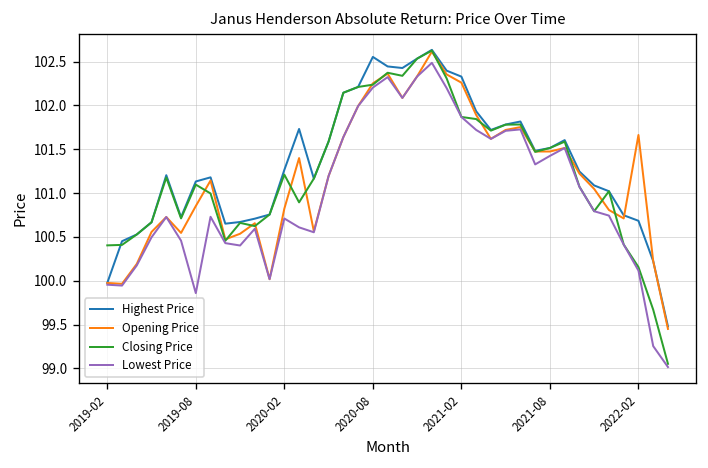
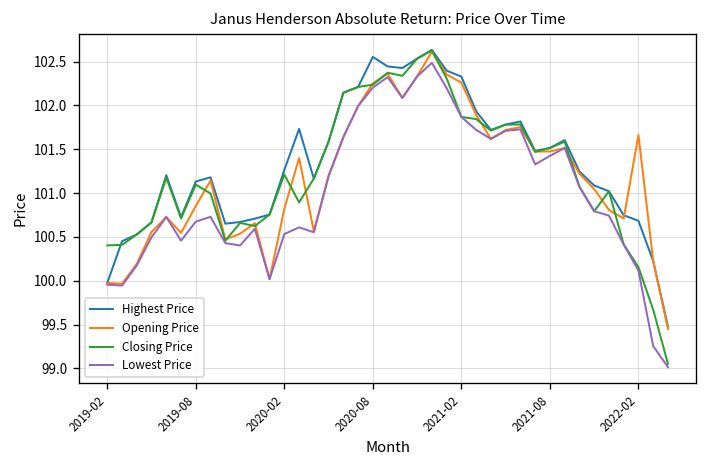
  {
    "Highest Price": {
      "2019-08": 101.1,
      "2020-02": 101.3,
      "2020-08": 102.6,
      "2021-02": 102.3,
      "2022-02": 100.7
    },
    "Opening Price": {
      "2019-08": 100.9,
      "2020-02": 100.8,
      "2021-02": 102.3,
      "2021-08": 101.5,
      "2022-02": 101.7
    },
    "Closing Price": {
      "2019-02": 100.4,
      "2019-08": 101.1,
      "2020-02": 101.2,
      "2022-02": 100.2
    },
    "Lowest Price": {
-     "2019-08": 99.9,
-     "2020-02": 100.7,
+     "2019-08": 100.7,
+     "2020-02": 100.5,
      "2021-08": 101.4,
      "2022-02": 100.1
    }
  }
